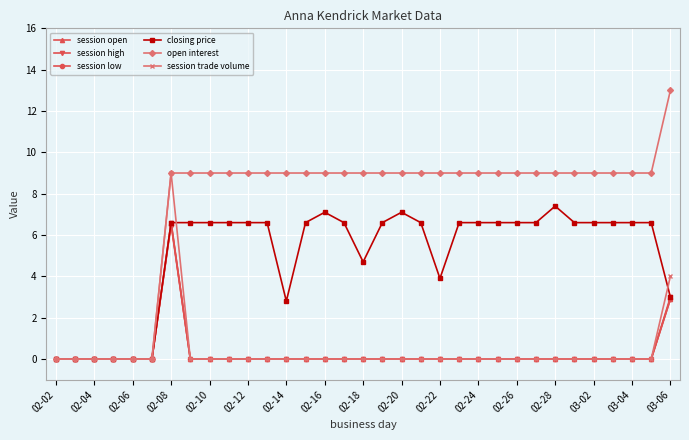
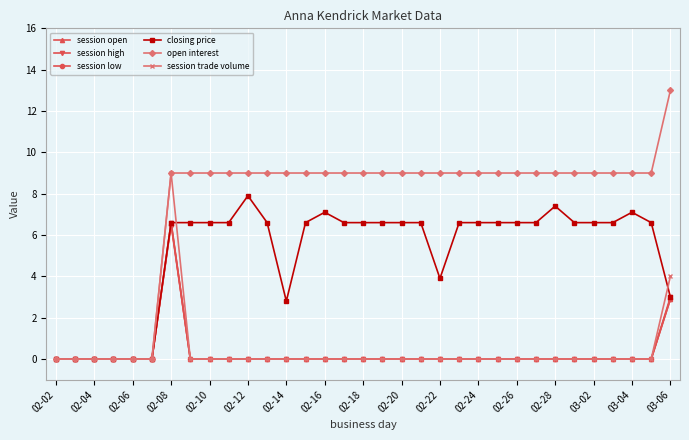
  {
    "closing price": {
      "02-10": 6.6,
-     "02-12": 6.6,
+     "02-12": 7.9,
      "02-14": 2.8,
      "02-16": 7.1,
-     "02-18": 4.7,
-     "02-20": 7.1,
+     "02-18": 6.6,
+     "02-20": 6.6,
      "02-22": 3.9,
      "02-24": 6.6,
      "02-26": 6.6,
      "02-28": 7.4,
      "03-02": 6.6,
-     "03-04": 6.6
+     "03-04": 7.1
    }
  }
